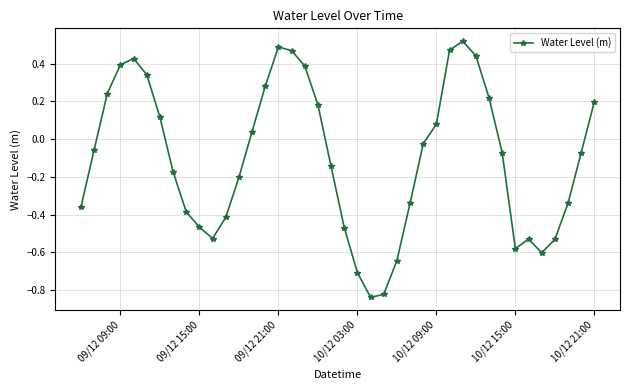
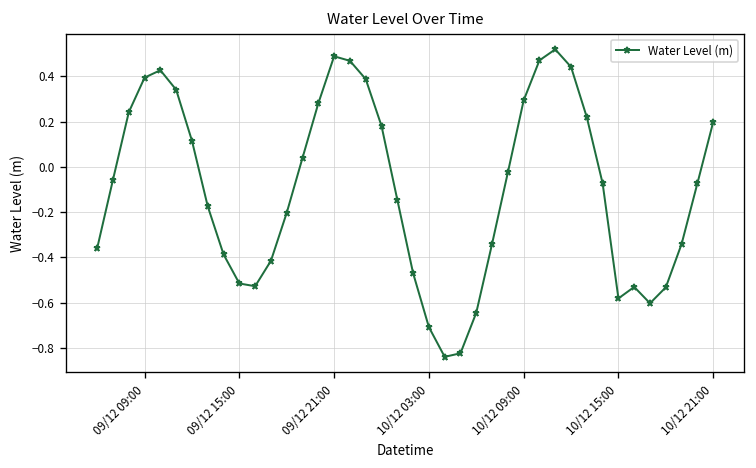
  {
    "09/12 09:00": 0.39,
-   "09/12 15:00": -0.47,
+   "09/12 15:00": -0.52,
    "09/12 21:00": 0.49,
    "10/12 03:00": -0.71,
-   "10/12 09:00": 0.08,
+   "10/12 09:00": 0.29,
    "10/12 15:00": -0.58,
    "10/12 21:00": 0.20
  }
